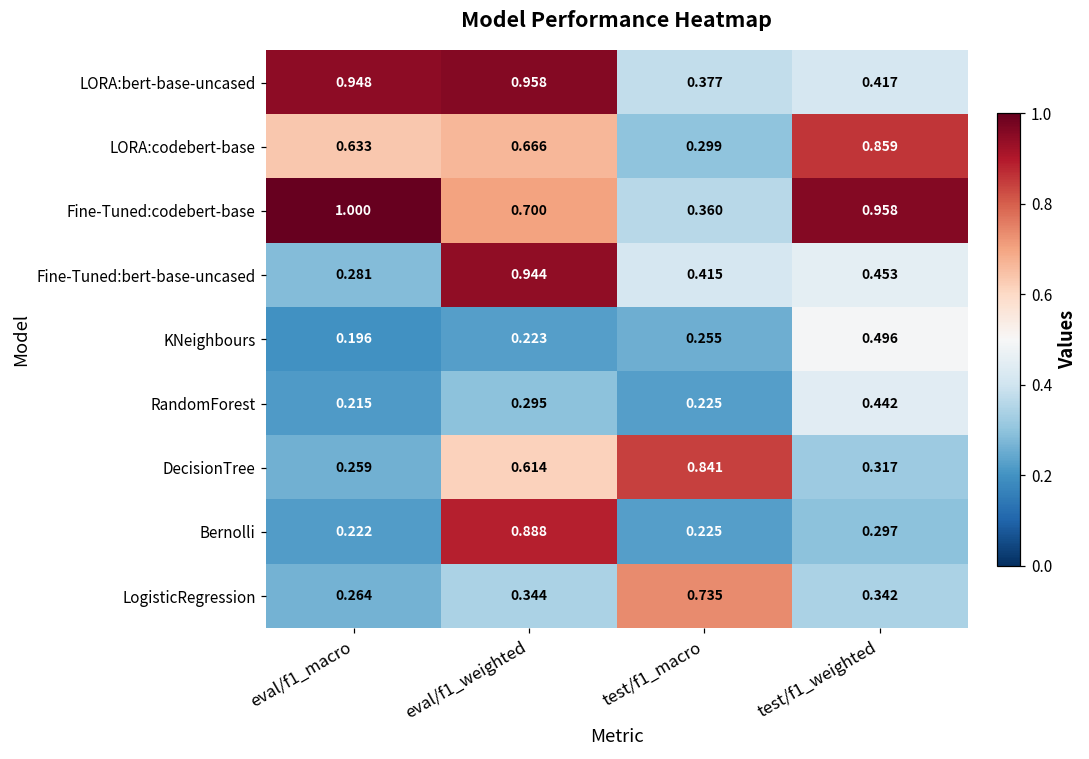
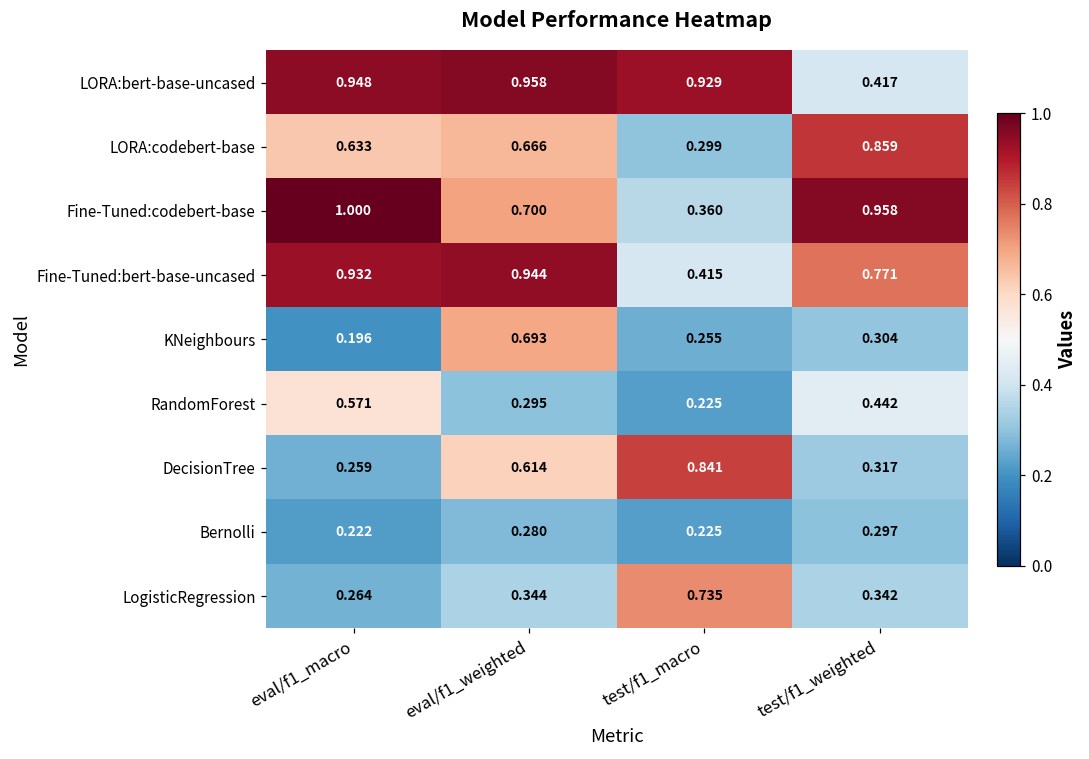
  {
    "LORA:bert-base-uncased": {
      "eval/f1_macro": 0.948,
      "eval/f1_weighted": 0.958,
-     "test/f1_macro": 0.377,
+     "test/f1_macro": 0.929,
      "test/f1_weighted": 0.417
    },
    "LORA:codebert-base": {
      "eval/f1_macro": 0.633,
      "eval/f1_weighted": 0.666,
      "test/f1_macro": 0.299,
      "test/f1_weighted": 0.859
    },
    "Fine-Tuned:codebert-base": {
      "eval/f1_macro": 1.000,
      "eval/f1_weighted": 0.700,
      "test/f1_macro": 0.360,
      "test/f1_weighted": 0.958
    },
    "Fine-Tuned:bert-base-uncased": {
-     "eval/f1_macro": 0.281,
+     "eval/f1_macro": 0.932,
      "eval/f1_weighted": 0.944,
      "test/f1_macro": 0.415,
-     "test/f1_weighted": 0.453
+     "test/f1_weighted": 0.771
    },
    "KNeighbours": {
      "eval/f1_macro": 0.196,
-     "eval/f1_weighted": 0.223,
+     "eval/f1_weighted": 0.693,
      "test/f1_macro": 0.255,
-     "test/f1_weighted": 0.496
+     "test/f1_weighted": 0.304
    },
    "RandomForest": {
-     "eval/f1_macro": 0.215,
+     "eval/f1_macro": 0.571,
      "eval/f1_weighted": 0.295,
      "test/f1_macro": 0.225,
      "test/f1_weighted": 0.442
    },
    "DecisionTree": {
      "eval/f1_macro": 0.259,
      "eval/f1_weighted": 0.614,
      "test/f1_macro": 0.841,
      "test/f1_weighted": 0.317
    },
    "Bernolli": {
      "eval/f1_macro": 0.222,
-     "eval/f1_weighted": 0.888,
+     "eval/f1_weighted": 0.280,
      "test/f1_macro": 0.225,
      "test/f1_weighted": 0.297
    },
    "LogisticRegression": {
      "eval/f1_macro": 0.264,
      "eval/f1_weighted": 0.344,
      "test/f1_macro": 0.735,
      "test/f1_weighted": 0.342
    }
  }
